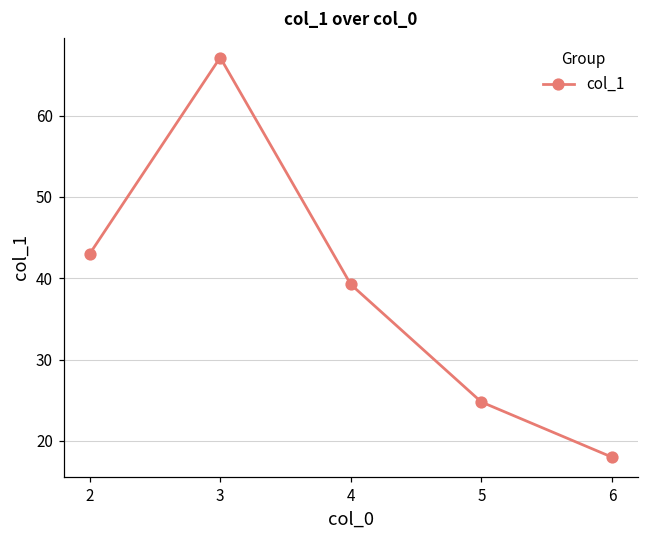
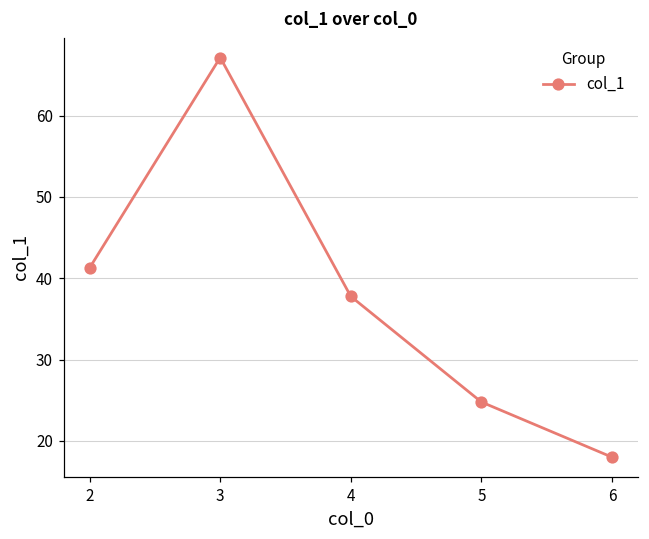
  {
-   "2": 43,
+   "2": 41,
    "3": 67,
-   "4": 39,
+   "4": 38,
    "5": 25,
    "6": 18
  }
